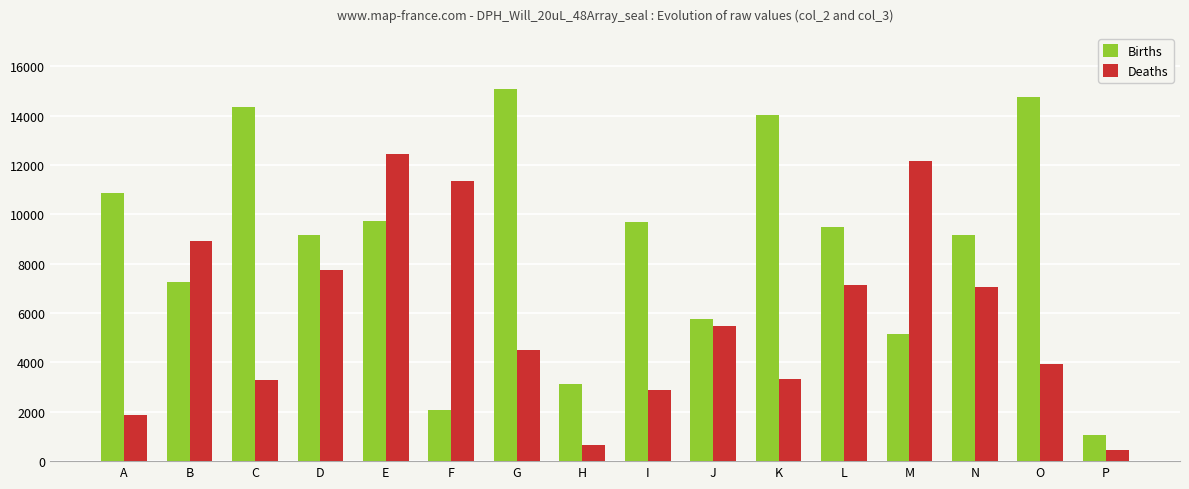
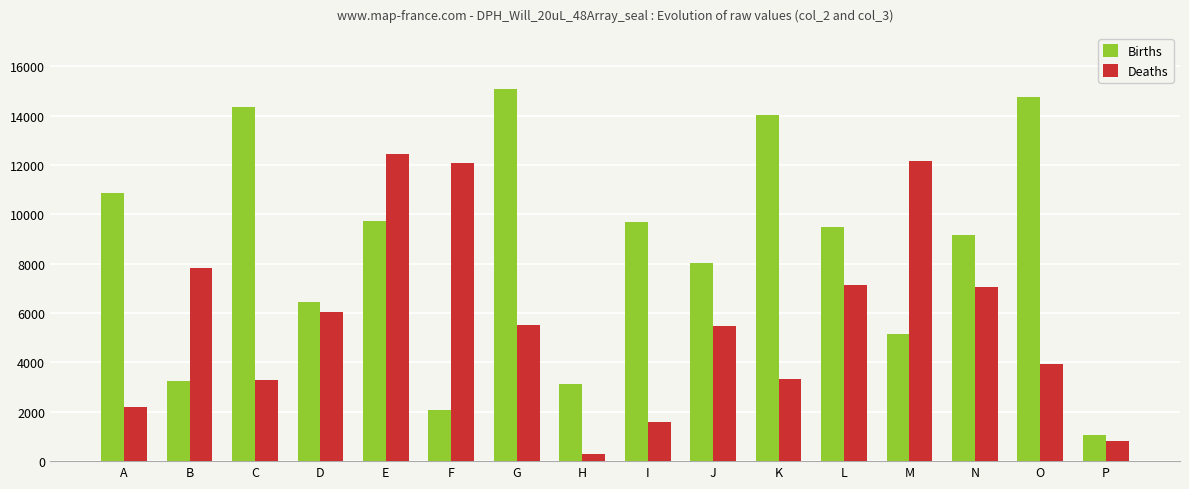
  {
    "Births": {
      "A": 10900,
-     "B": 7200,
+     "B": 3300,
      "C": 14300,
-     "D": 9200,
+     "D": 6500,
      "E": 9700,
      "F": 2100,
      "G": 15100,
      "H": 3100,
      "I": 9700,
-     "J": 5700,
+     "J": 8000,
      "K": 14000,
      "L": 9500,
      "M": 5100,
      "N": 9200,
      "O": 14800,
      "P": 1100
    },
    "Deaths": {
-     "A": 1900,
-     "B": 8900,
+     "A": 2200,
+     "B": 7800,
      "C": 3300,
-     "D": 7800,
+     "D": 6000,
      "E": 12500,
-     "F": 11400,
-     "G": 4500,
-     "H": 700,
-     "I": 2900,
+     "F": 12100,
+     "G": 5500,
+     "H": 300,
+     "I": 1600,
      "J": 5500,
      "K": 3300,
      "L": 7100,
      "M": 12200,
      "N": 7000,
      "O": 3900,
-     "P": 500
+     "P": 800
    }
  }
